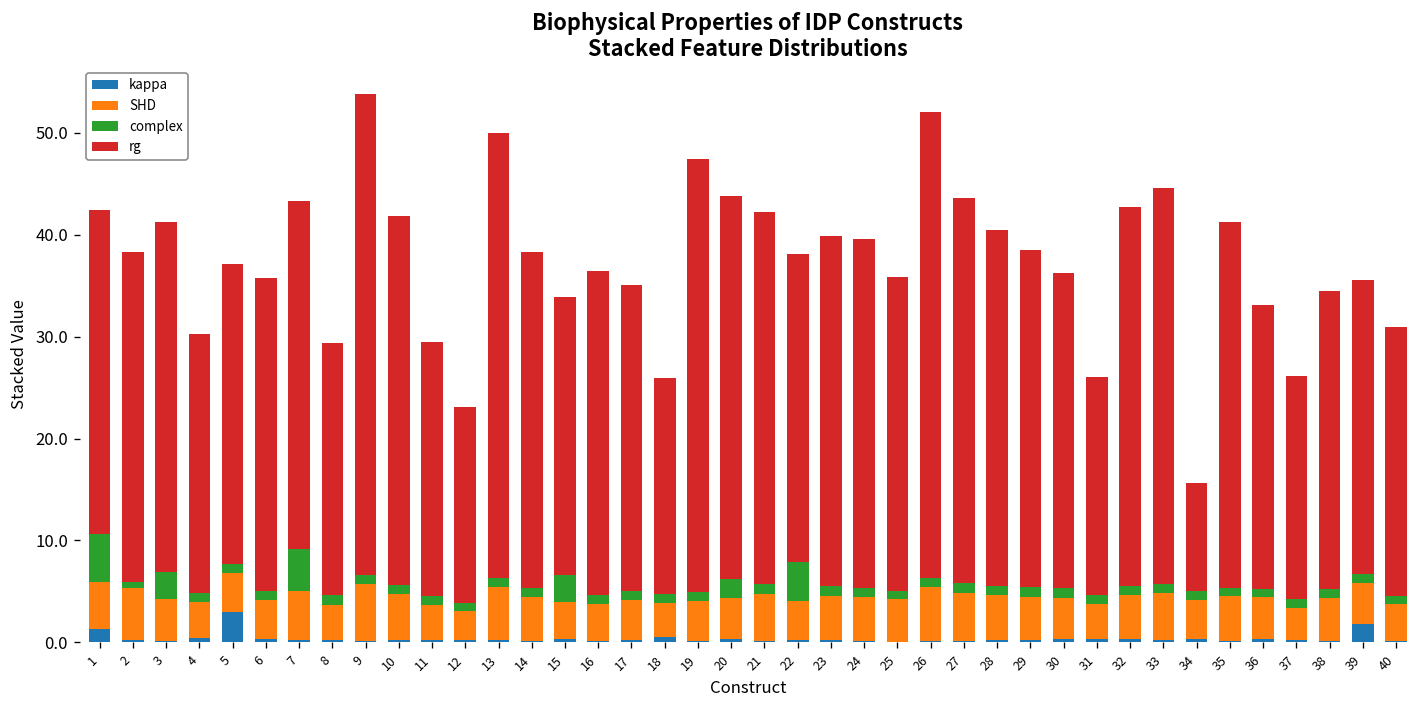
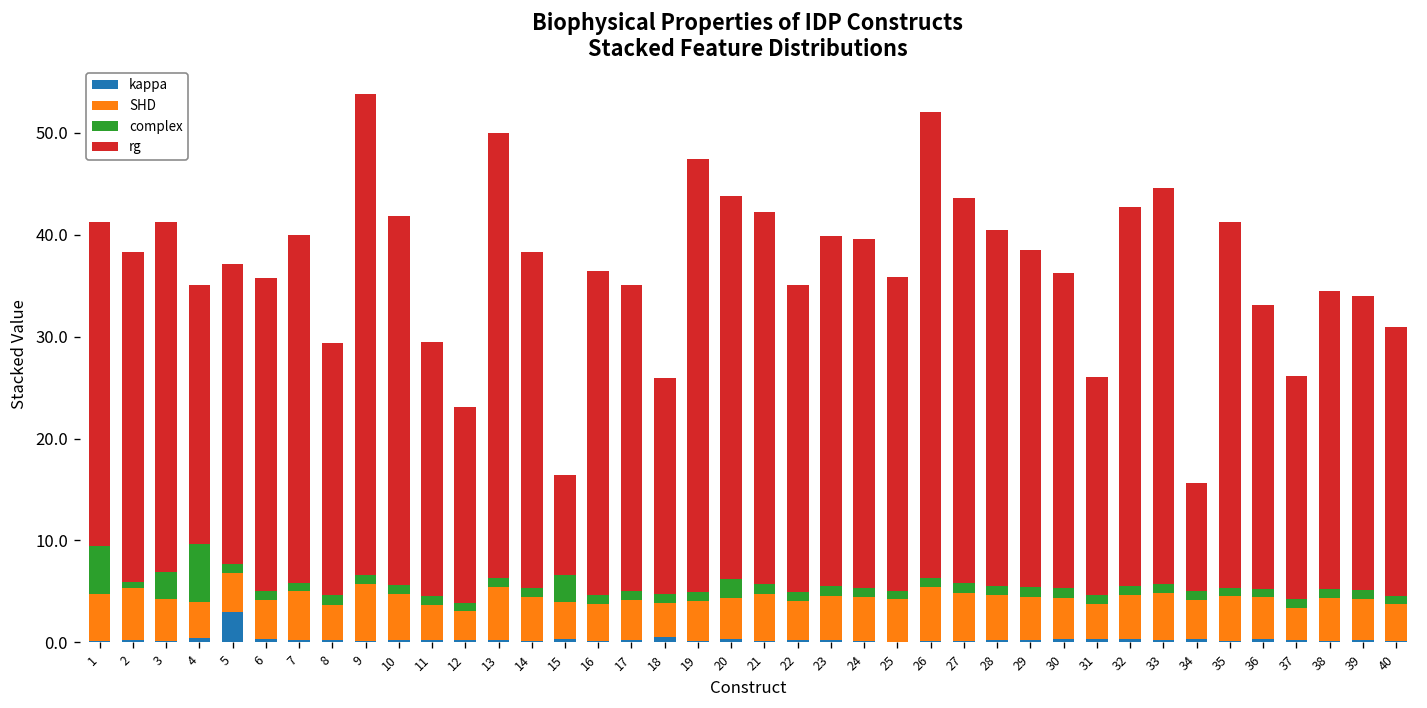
  {
    "kappa": {
-     "1": 1,
+     "1": 0,
      "4": 0,
      "5": 3,
      "6": 0,
      "15": 0,
      "18": 0,
      "20": 0,
      "30": 0,
      "31": 0,
      "36": 0,
-     "39": 2
+     "39": 0
    },
    "SHD": {
      "1": 5,
      "2": 5,
      "3": 4,
      "4": 4,
      "5": 4,
      "6": 4,
      "7": 5,
      "8": 4,
      "9": 6,
      "10": 4,
      "11": 3,
      "12": 3,
      "13": 5,
      "14": 4,
      "15": 4,
      "16": 4,
      "17": 4,
      "18": 3,
      "19": 4,
      "20": 4,
      "21": 5,
      "22": 4,
      "23": 4,
      "24": 4,
      "25": 4,
      "26": 5,
      "27": 5,
      "28": 4,
      "29": 4,
      "30": 4,
      "31": 3,
      "32": 4,
      "33": 5,
      "34": 4,
      "35": 4,
      "36": 4,
      "37": 3,
      "38": 4,
      "39": 4,
      "40": 4
    },
    "complex": {
      "1": 5,
      "2": 1,
      "3": 3,
-     "4": 1,
+     "4": 6,
      "5": 1,
      "6": 1,
-     "7": 4,
+     "7": 1,
      "8": 1,
      "9": 1,
      "10": 1,
      "11": 1,
      "12": 1,
      "13": 1,
      "14": 1,
      "15": 3,
      "16": 1,
      "17": 1,
      "18": 1,
      "19": 1,
      "20": 2,
      "21": 1,
-     "22": 4,
+     "22": 1,
      "23": 1,
      "24": 1,
      "25": 1,
      "26": 1,
      "27": 1,
      "28": 1,
      "29": 1,
      "30": 1,
      "31": 1,
      "32": 1,
      "33": 1,
      "34": 1,
      "35": 1,
      "36": 1,
      "37": 1,
      "38": 1,
      "39": 1,
      "40": 1
    },
    "rg": {
      "1": 32,
      "2": 32,
      "3": 34,
      "4": 25,
      "5": 29,
      "6": 31,
      "7": 34,
      "8": 25,
      "9": 47,
      "10": 36,
      "11": 25,
      "12": 19,
      "13": 44,
      "14": 33,
-     "15": 27,
+     "15": 10,
      "16": 32,
      "17": 30,
      "18": 21,
      "19": 42,
      "20": 37,
      "21": 37,
      "22": 30,
      "23": 34,
      "24": 34,
      "25": 31,
      "26": 46,
      "27": 38,
      "28": 35,
      "29": 33,
      "30": 31,
      "31": 21,
      "32": 37,
      "33": 39,
      "34": 11,
      "35": 36,
      "36": 28,
      "37": 22,
      "38": 29,
      "39": 29,
      "40": 26
    }
  }
